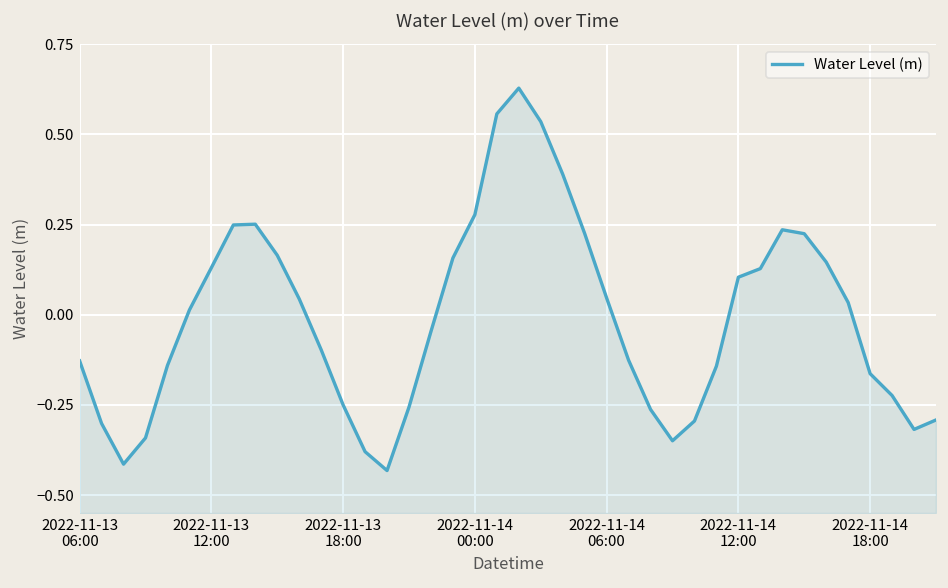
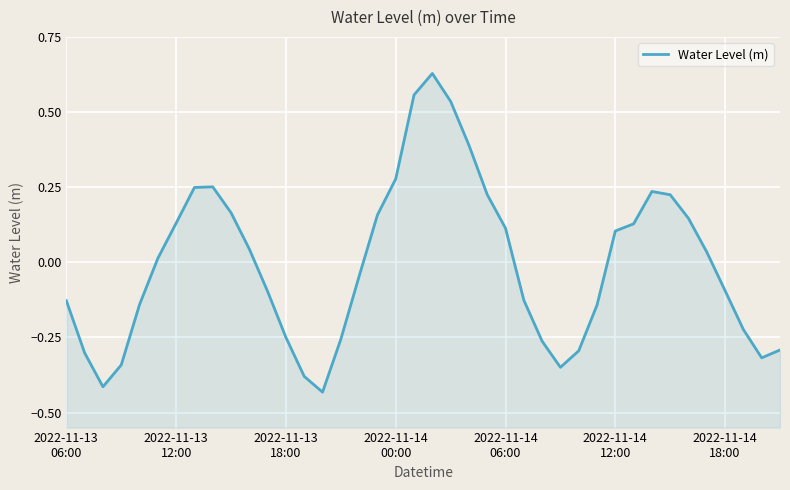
  {
    "2022-11-13 06:00": -0.13,
    "2022-11-13 12:00": 0.13,
    "2022-11-13 18:00": -0.25,
    "2022-11-14 00:00": 0.28,
-   "2022-11-14 06:00": 0.05,
+   "2022-11-14 06:00": 0.11,
    "2022-11-14 12:00": 0.10,
-   "2022-11-14 18:00": -0.16
+   "2022-11-14 18:00": -0.09
  }
